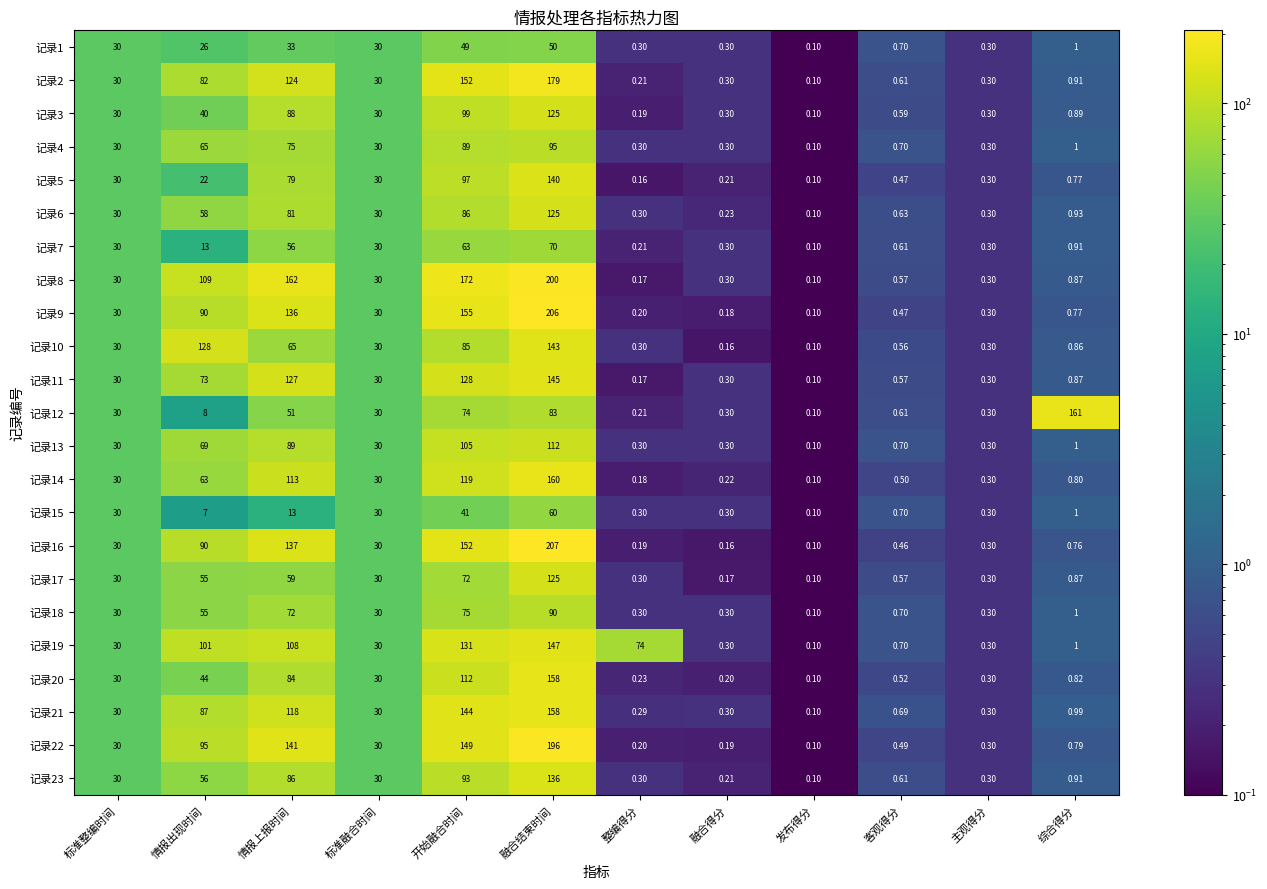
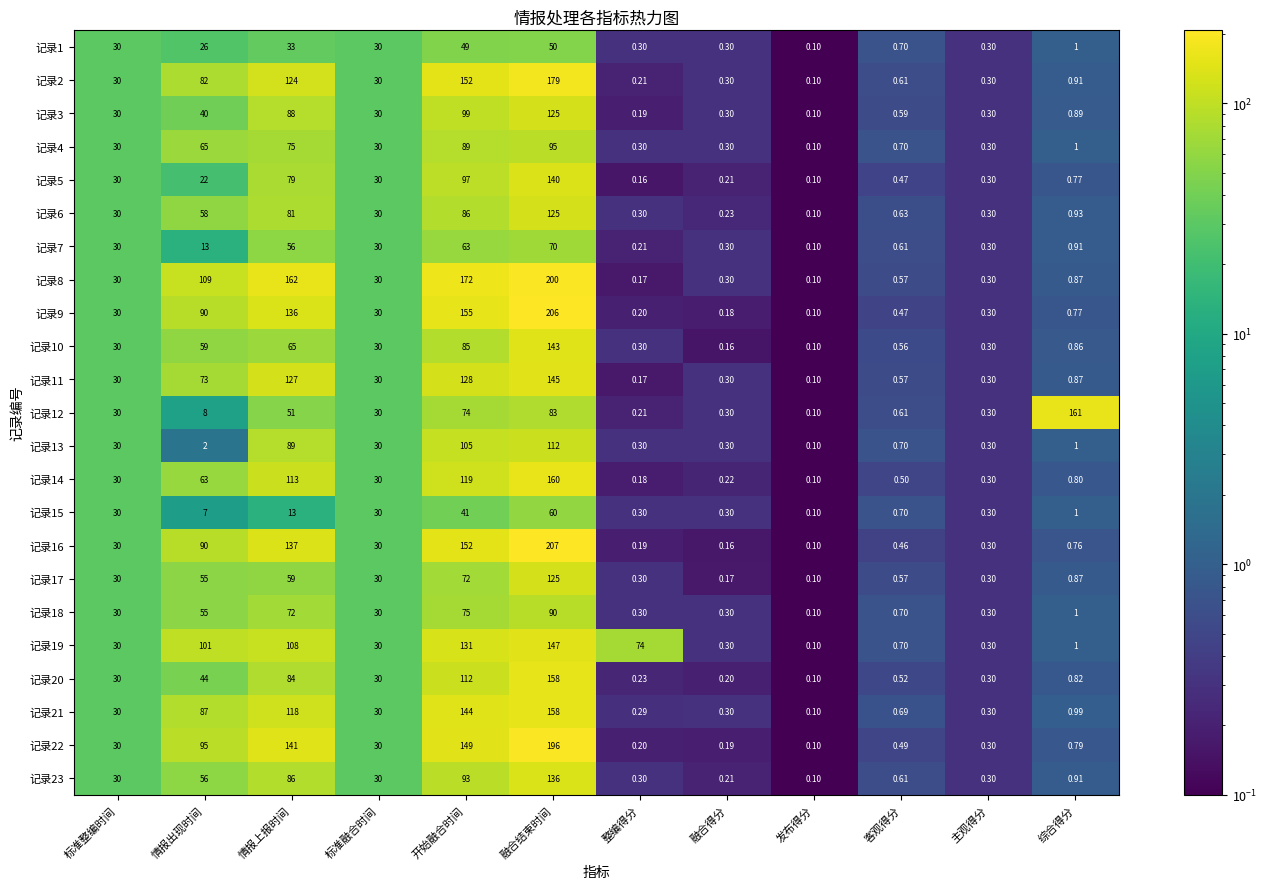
  {
    "记录10": {
      "标准整编时间": 30,
-     "情报出现时间": 128,
+     "情报出现时间": 59,
      "情报上报时间": 65,
      "标准融合时间": 30,
      "开始融合时间": 85,
      "融合结束时间": 143,
      "整编得分": 0.30,
      "融合得分": 0.16,
      "发布得分": 0.10,
      "客观得分": 0.56,
      "主观得分": 0.30,
      "综合得分": 0.86
    },
    "记录13": {
      "标准整编时间": 30,
-     "情报出现时间": 69,
+     "情报出现时间": 2,
      "情报上报时间": 89,
      "标准融合时间": 30,
      "开始融合时间": 105,
      "融合结束时间": 112,
      "整编得分": 0.30,
      "融合得分": 0.30,
      "发布得分": 0.10,
      "客观得分": 0.70,
      "主观得分": 0.30,
      "综合得分": 1
    }
  }
